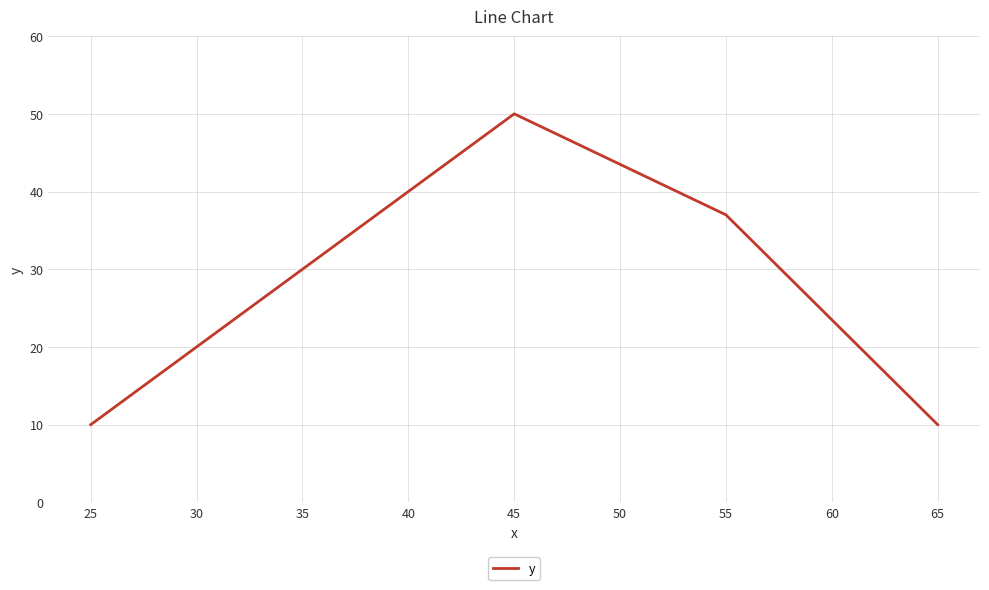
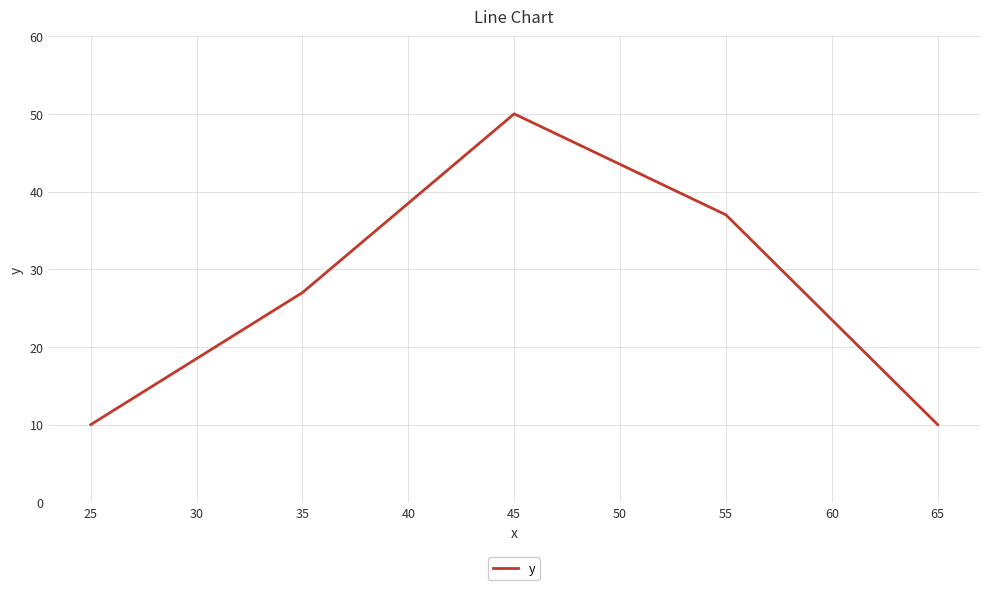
  {
    "25": 10,
-   "35": 30,
+   "35": 27,
    "45": 50,
    "55": 37,
    "65": 10
  }
